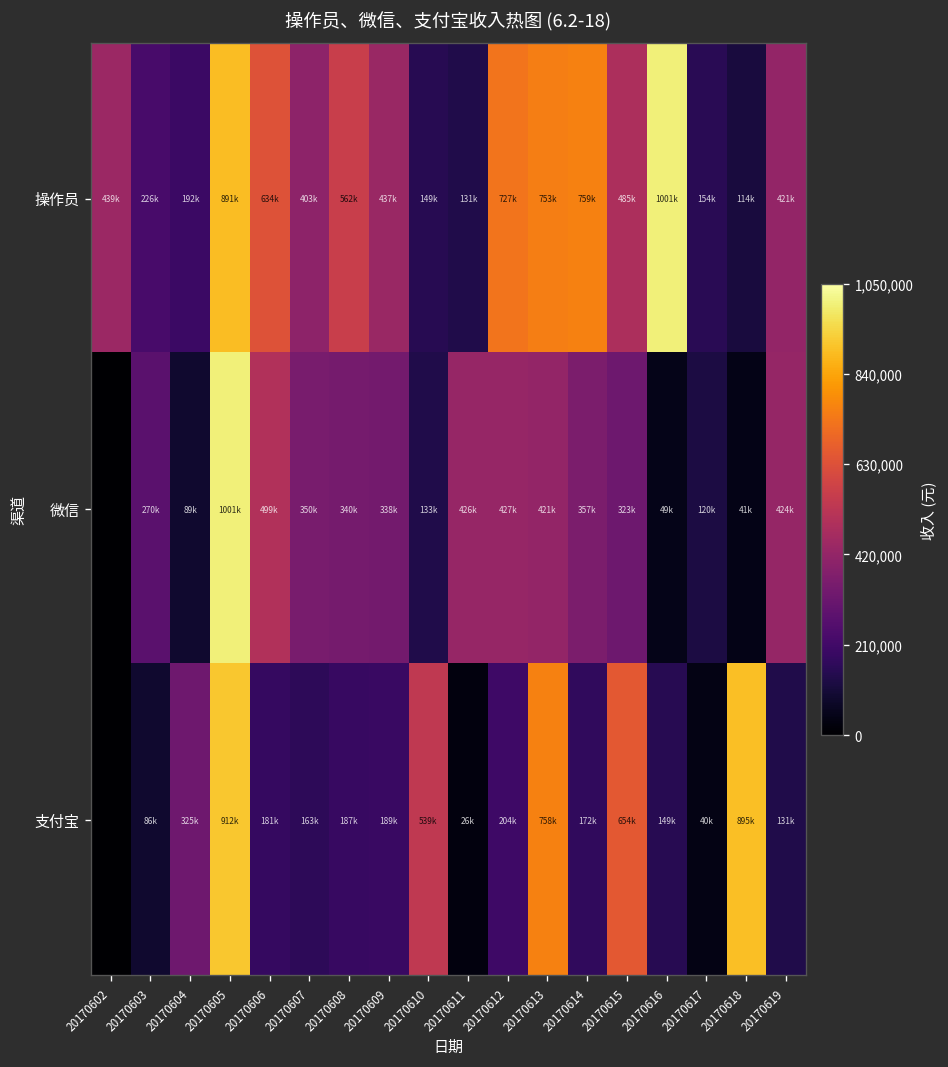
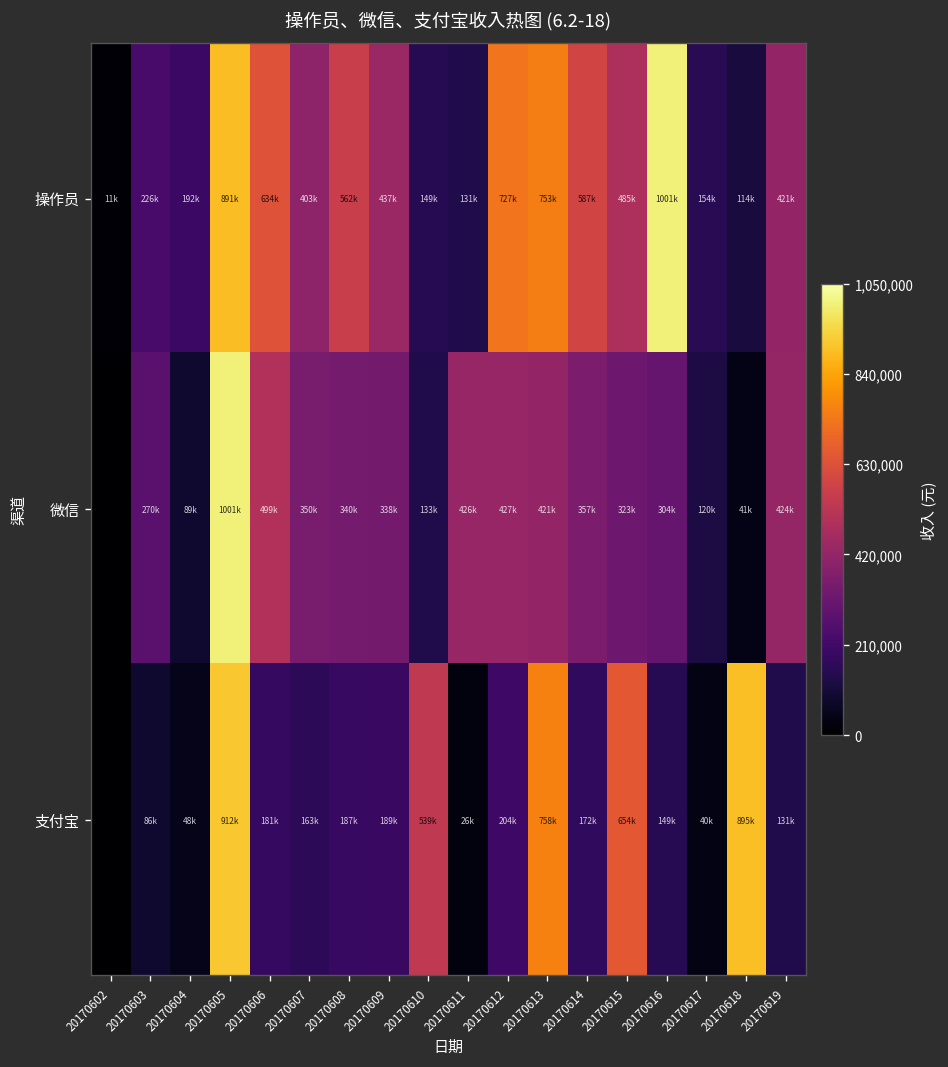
  {
    "操作员": {
-     "20170602": "439k",
+     "20170602": "11k",
      "20170603": "226k",
      "20170604": "192k",
      "20170605": "891k",
      "20170606": "634k",
      "20170607": "403k",
      "20170608": "562k",
      "20170609": "437k",
      "20170610": "149k",
      "20170611": "131k",
      "20170612": "727k",
      "20170613": "753k",
-     "20170614": "759k",
+     "20170614": "587k",
      "20170615": "485k",
      "20170616": "1001k",
      "20170617": "154k",
      "20170618": "114k",
      "20170619": "421k"
    },
    "微信": {
      "20170603": "270k",
      "20170604": "89k",
      "20170605": "1001k",
      "20170606": "499k",
      "20170607": "350k",
      "20170608": "340k",
      "20170609": "338k",
      "20170610": "133k",
      "20170611": "426k",
      "20170612": "427k",
      "20170613": "421k",
      "20170614": "357k",
      "20170615": "323k",
-     "20170616": "49k",
+     "20170616": "304k",
      "20170617": "120k",
      "20170618": "41k",
      "20170619": "424k"
    },
    "支付宝": {
      "20170603": "86k",
-     "20170604": "325k",
+     "20170604": "48k",
      "20170605": "912k",
      "20170606": "181k",
      "20170607": "163k",
      "20170608": "187k",
      "20170609": "189k",
      "20170610": "539k",
      "20170611": "26k",
      "20170612": "204k",
      "20170613": "758k",
      "20170614": "172k",
      "20170615": "654k",
      "20170616": "149k",
      "20170617": "40k",
      "20170618": "895k",
      "20170619": "131k"
    }
  }
